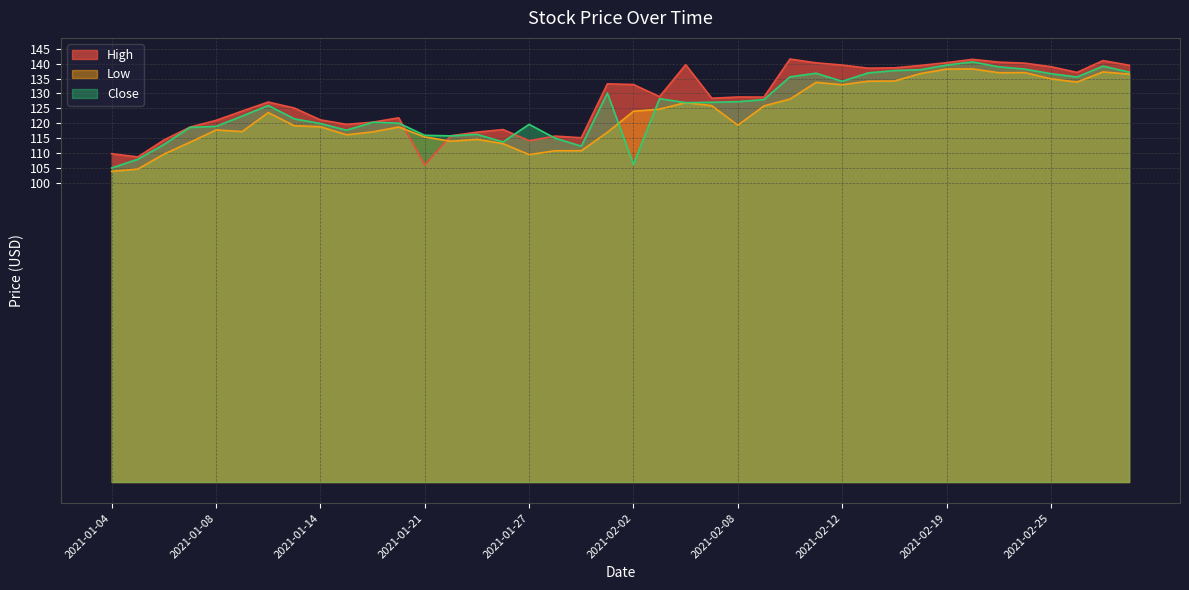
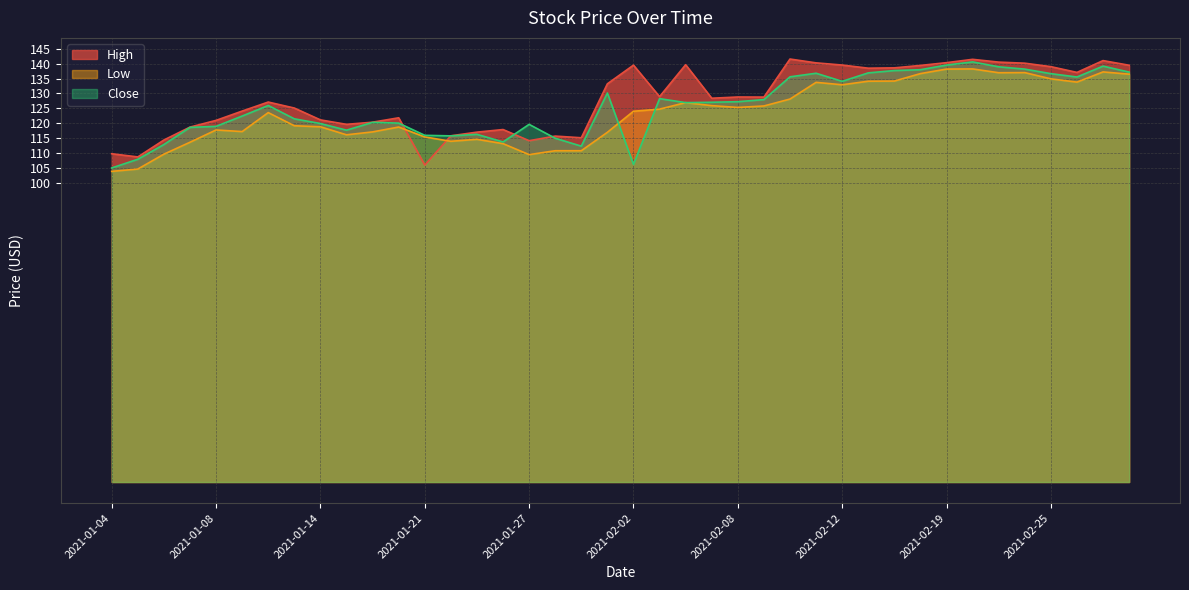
  {
    "High": {
      "2021-01-04": 110,
      "2021-01-08": 121,
      "2021-01-14": 121,
      "2021-01-21": 106,
      "2021-01-27": 114,
-     "2021-02-02": 133,
+     "2021-02-02": 139,
      "2021-02-08": 129,
      "2021-02-12": 140,
      "2021-02-25": 139
    },
    "Low": {
      "2021-01-04": 104,
      "2021-01-08": 118,
      "2021-01-14": 119,
      "2021-01-27": 110,
      "2021-02-02": 124,
-     "2021-02-08": 119,
+     "2021-02-08": 125,
      "2021-02-12": 133,
      "2021-02-19": 138,
      "2021-02-25": 135
    },
    "Close": {
      "2021-01-04": 105,
      "2021-01-08": 119,
      "2021-01-14": 120,
      "2021-01-27": 120,
      "2021-02-02": 106,
      "2021-02-08": 127,
      "2021-02-12": 134,
      "2021-02-25": 137
    }
  }
